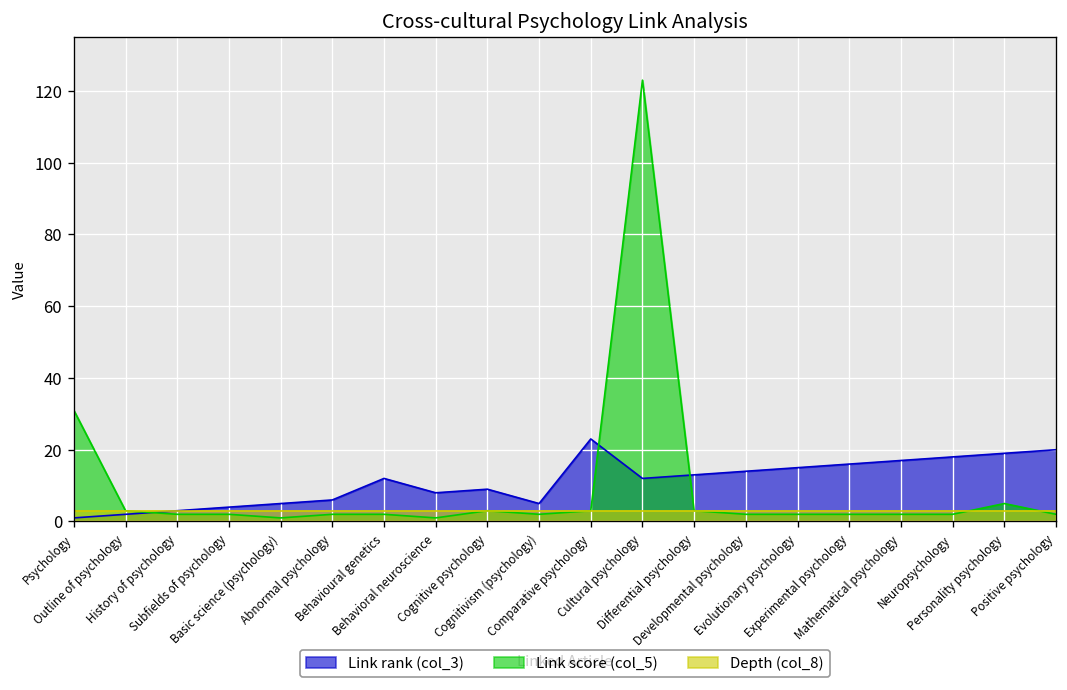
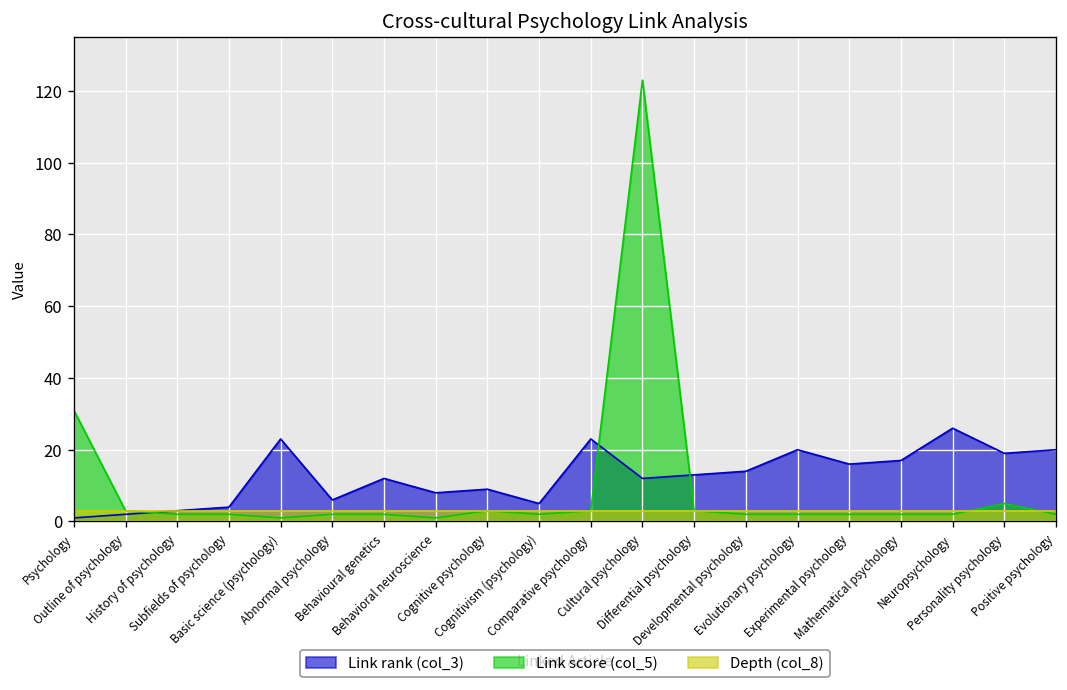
  {
    "Link rank (col_3)": {
      "Psychology": 1,
      "Outline of psychology": 2,
      "Subfields of psychology": 4,
-     "Basic science (psychology)": 5,
+     "Basic science (psychology)": 23,
      "Abnormal psychology": 6,
      "Behavioural genetics": 12,
      "Behavioral neuroscience": 8,
      "Cognitive psychology": 9,
      "Cognitivism (psychology)": 5,
      "Comparative psychology": 23,
      "Cultural psychology": 12,
      "Differential psychology": 13,
      "Developmental psychology": 14,
-     "Evolutionary psychology": 15,
+     "Evolutionary psychology": 20,
      "Experimental psychology": 16,
      "Mathematical psychology": 17,
-     "Neuropsychology": 18,
+     "Neuropsychology": 26,
      "Personality psychology": 19,
      "Positive psychology": 20
    },
    "Link score (col_5)": {
      "Psychology": 31,
      "History of psychology": 2,
      "Subfields of psychology": 2,
      "Basic science (psychology)": 1,
      "Abnormal psychology": 2,
      "Behavioural genetics": 2,
      "Behavioral neuroscience": 1,
      "Cognitivism (psychology)": 2,
      "Cultural psychology": 123,
      "Developmental psychology": 2,
      "Evolutionary psychology": 2,
      "Experimental psychology": 2,
      "Mathematical psychology": 2,
      "Neuropsychology": 2,
      "Personality psychology": 5,
      "Positive psychology": 2
    },
    "Depth (col_8)": {
      "Psychology": 3,
      "Subfields of psychology": 3,
      "Basic science (psychology)": 3,
      "Abnormal psychology": 3,
      "Behavioural genetics": 3,
      "Behavioral neuroscience": 3,
      "Cognitivism (psychology)": 3,
      "Cultural psychology": 3,
      "Developmental psychology": 3,
      "Evolutionary psychology": 3,
      "Experimental psychology": 3,
      "Mathematical psychology": 3,
      "Neuropsychology": 3,
      "Personality psychology": 3,
      "Positive psychology": 3
    }
  }
